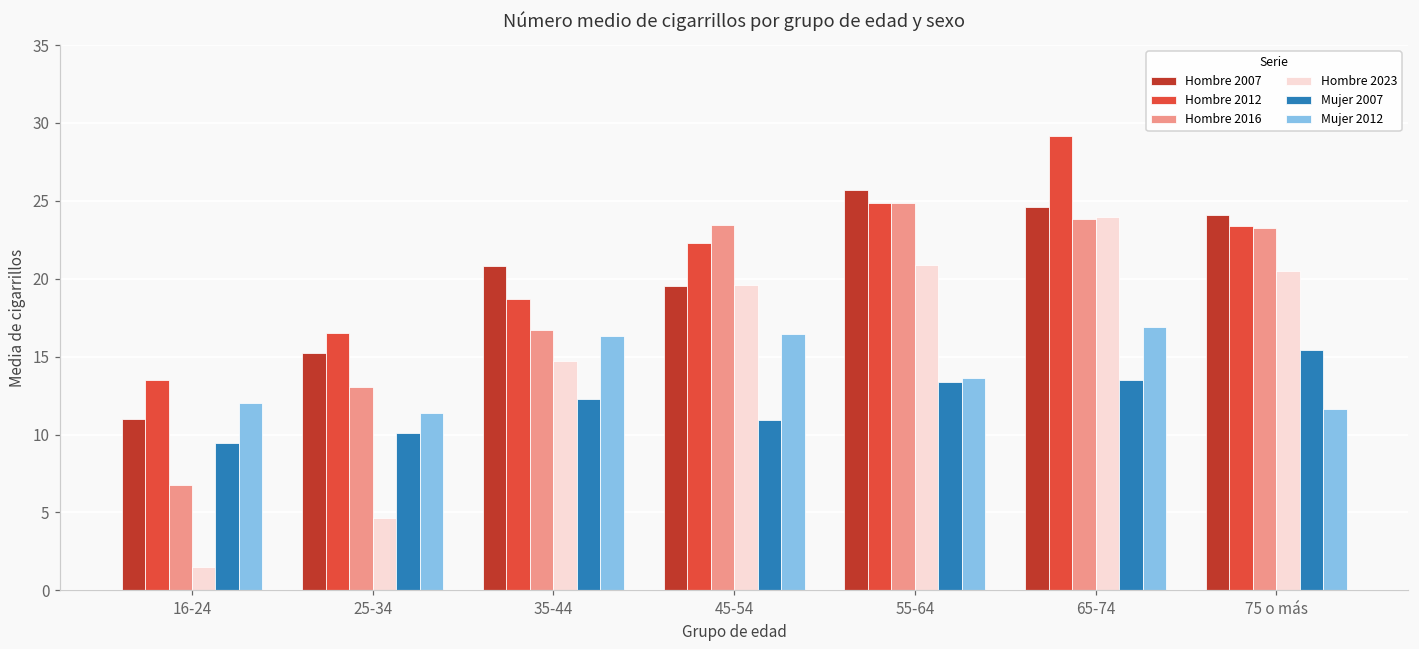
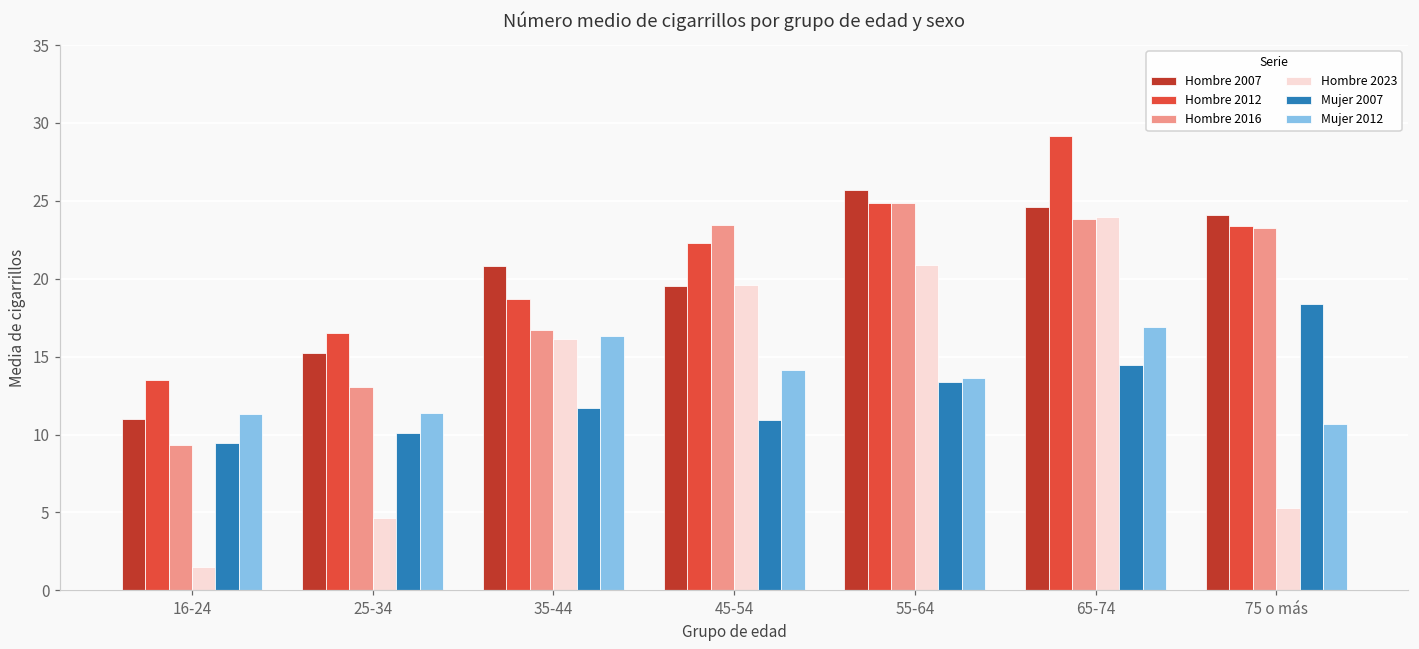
  {
    "Hombre 2016": {
-     "16-24": 6.8,
+     "16-24": 9.3,
      "25-34": 13.1,
      "35-44": 16.7,
      "45-54": 23.4,
      "55-64": 24.9,
      "65-74": 23.8,
      "75 o más": 23.2
    },
    "Hombre 2023": {
      "16-24": 1.5,
      "25-34": 4.7,
-     "35-44": 14.7,
+     "35-44": 16.1,
      "45-54": 19.6,
      "55-64": 20.9,
      "65-74": 24.0,
-     "75 o más": 20.5
+     "75 o más": 5.3
    },
    "Mujer 2007": {
      "16-24": 9.4,
      "25-34": 10.1,
-     "35-44": 12.3,
+     "35-44": 11.7,
      "45-54": 10.9,
      "55-64": 13.4,
-     "65-74": 13.5,
-     "75 o más": 15.5
+     "65-74": 14.5,
+     "75 o más": 18.4
    },
    "Mujer 2012": {
-     "16-24": 12.0,
+     "16-24": 11.3,
      "25-34": 11.4,
      "35-44": 16.4,
-     "45-54": 16.4,
+     "45-54": 14.2,
      "55-64": 13.7,
      "65-74": 16.9,
-     "75 o más": 11.6
+     "75 o más": 10.7
    }
  }
